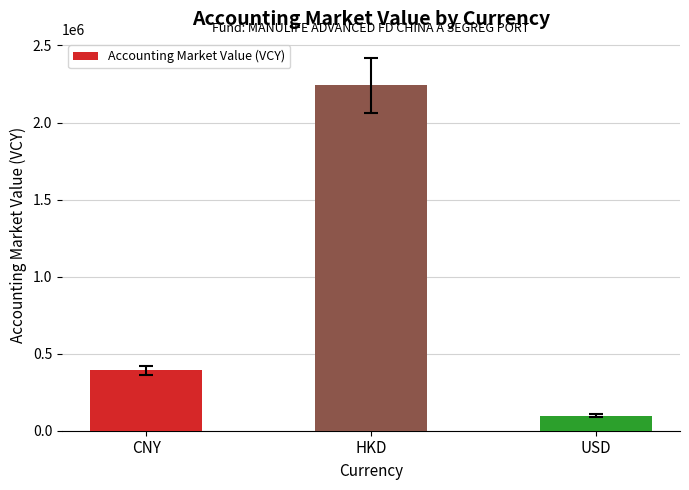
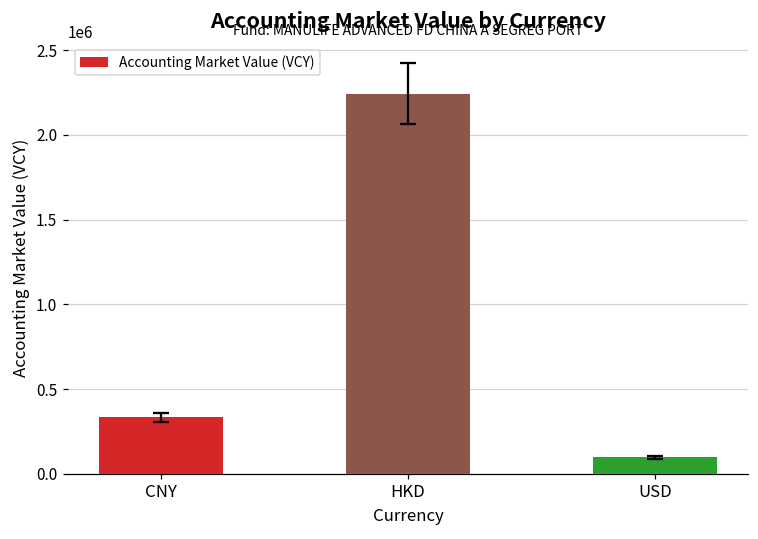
  {
    "Accounting Market Value (VCY)": {
-     "CNY": 390000,
+     "CNY": 330000,
      "HKD": 2240000,
      "USD": 100000
    }
  }
